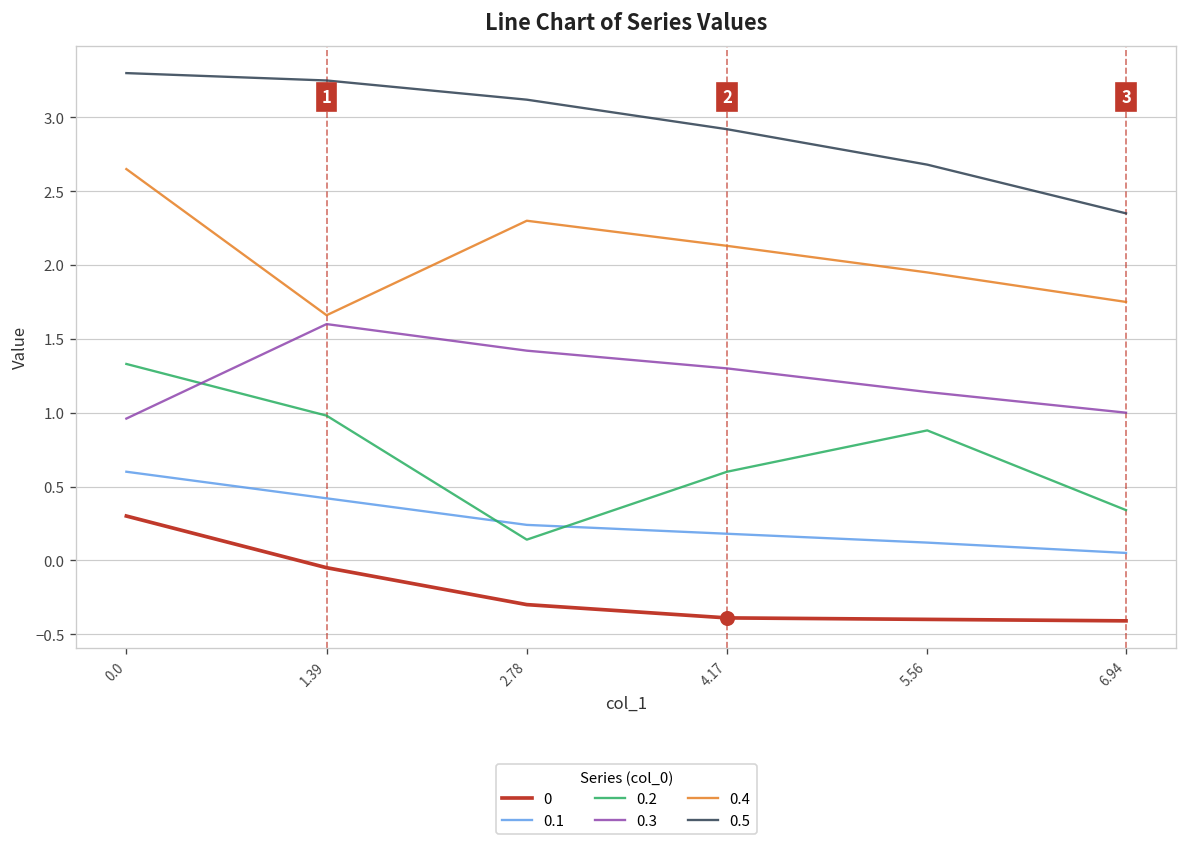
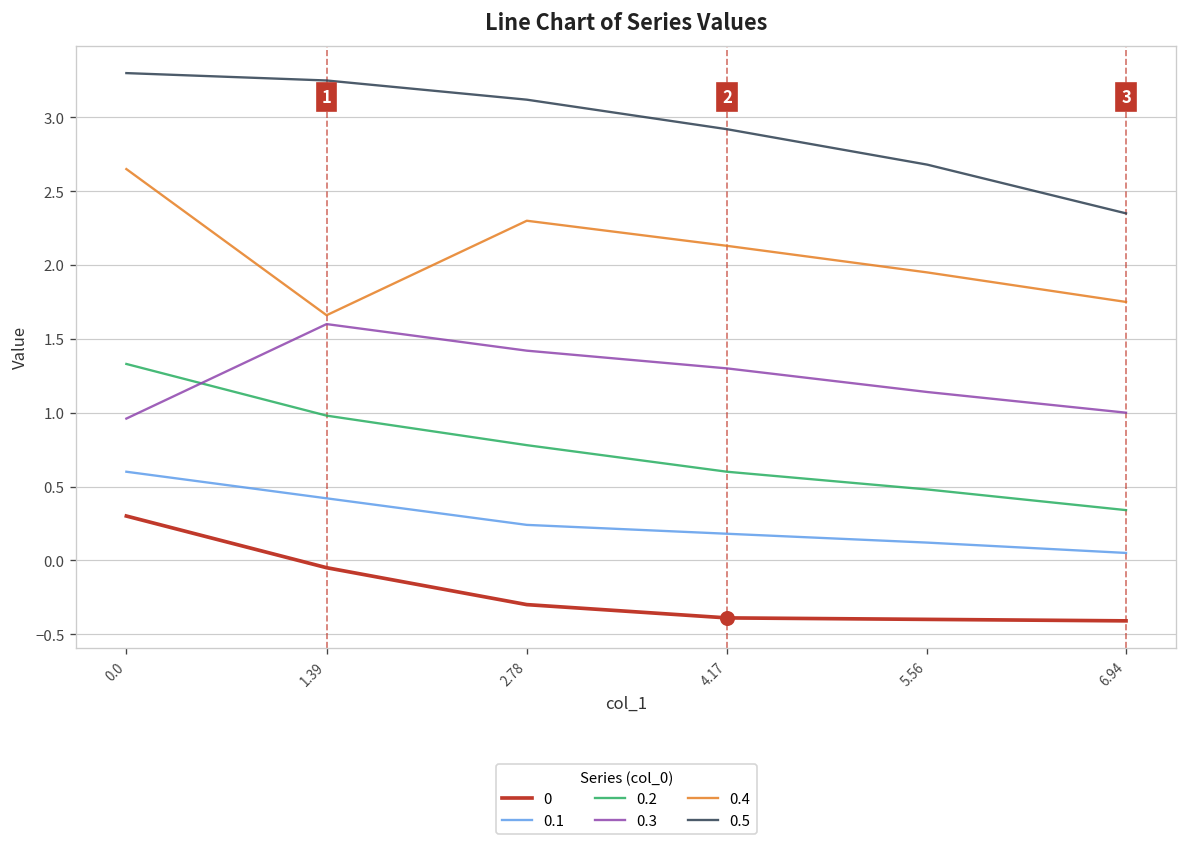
  {
    "0.1": {
      "0.0": 0.60,
      "1.39": 0.42,
      "2.78": 0.24,
      "4.17": 0.18,
      "5.56": 0.12,
      "6.94": 0.05
    },
    "0.2": {
      "0.0": 1.33,
      "1.39": 0.98,
-     "2.78": 0.14,
+     "2.78": 0.78,
      "4.17": 0.60,
-     "5.56": 0.88,
+     "5.56": 0.48,
      "6.94": 0.34
    },
    "0.3": {
      "0.0": 0.96,
      "1.39": 1.60,
      "2.78": 1.42,
      "4.17": 1.30,
      "5.56": 1.14,
      "6.94": 1.00
    },
    "0.4": {
      "0.0": 2.65,
      "1.39": 1.66,
      "2.78": 2.30,
      "4.17": 2.13,
      "5.56": 1.95,
      "6.94": 1.75
    },
    "0.5": {
      "0.0": 3.30,
      "2.78": 3.12,
      "5.56": 2.68,
      "6.94": 2.35
    }
  }
